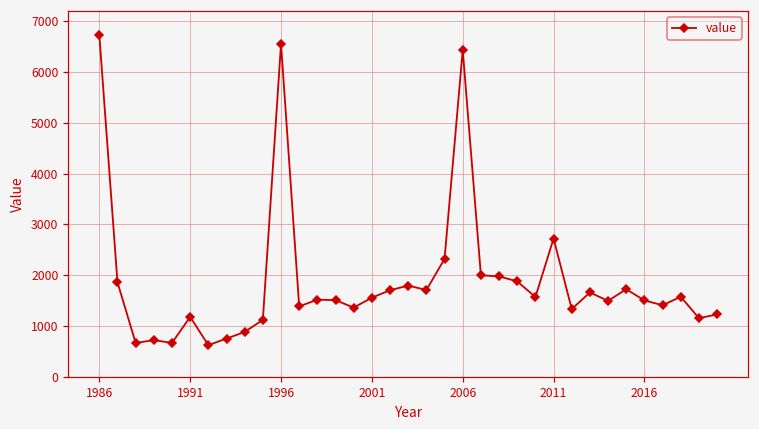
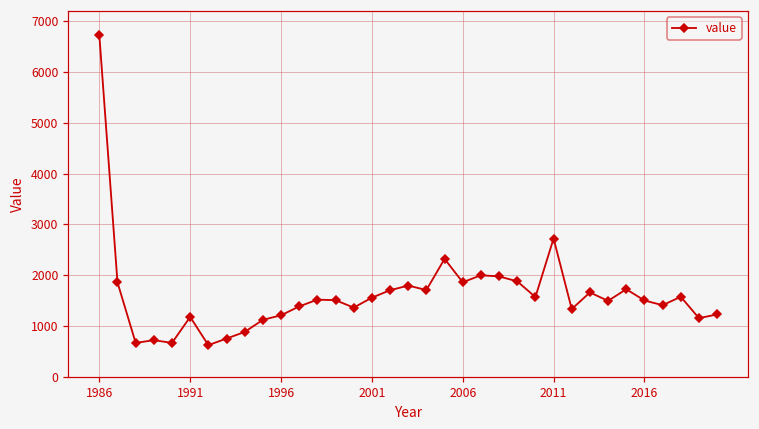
  {
    "1986": 6700,
    "1991": 1200,
-   "1996": 6600,
+   "1996": 1200,
    "2001": 1600,
-   "2006": 6400,
+   "2006": 1900,
    "2011": 2700,
    "2016": 1500
  }
